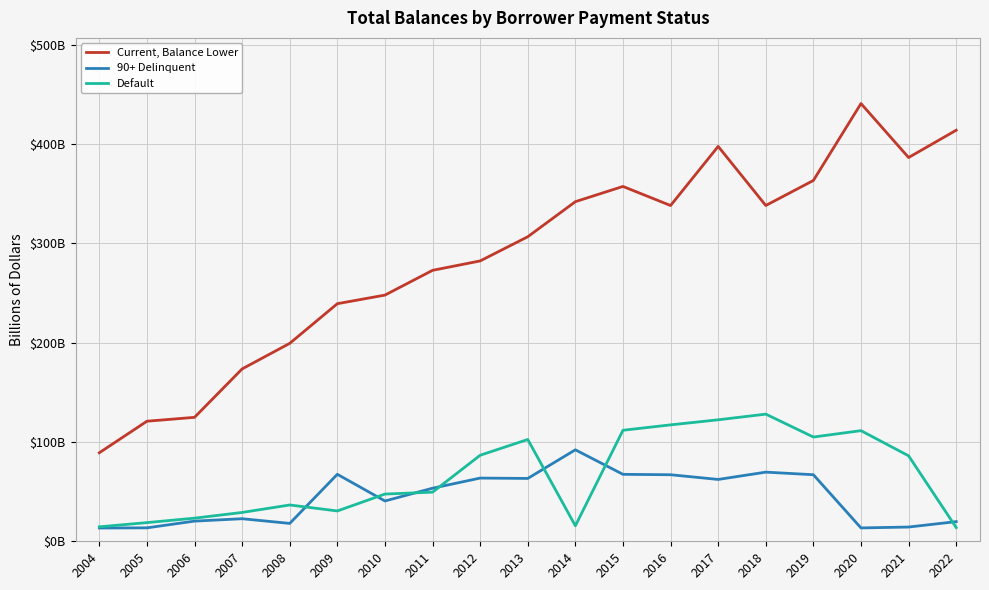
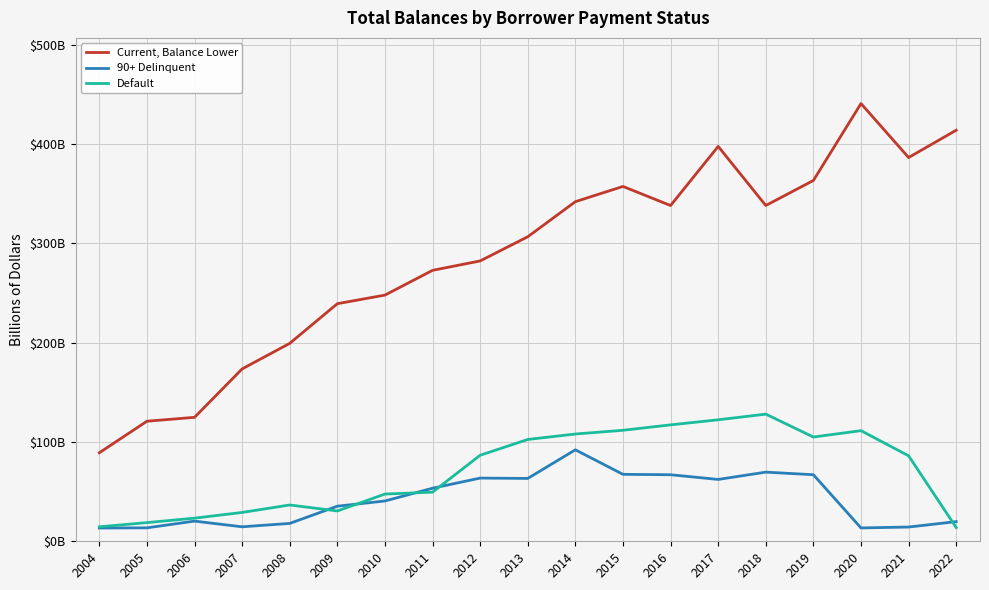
  {
    "Current, Balance Lower": {
      "2004": "$90000000000",
      "2005": "$120000000000",
      "2006": "$120000000000",
      "2007": "$170000000000",
      "2008": "$200000000000",
      "2009": "$240000000000",
      "2010": "$250000000000",
      "2011": "$270000000000",
      "2012": "$280000000000",
      "2013": "$310000000000",
      "2014": "$340000000000",
      "2015": "$360000000000",
      "2016": "$340000000000",
      "2017": "$400000000000",
      "2018": "$340000000000",
      "2019": "$360000000000",
      "2020": "$440000000000",
      "2021": "$390000000000",
      "2022": "$410000000000"
    },
    "90+ Delinquent": {
      "2005": "$10000000000",
      "2006": "$20000000000",
-     "2007": "$20000000000",
+     "2007": "$10000000000",
      "2008": "$20000000000",
-     "2009": "$70000000000",
+     "2009": "$40000000000",
      "2010": "$40000000000",
      "2011": "$50000000000",
      "2012": "$60000000000",
      "2013": "$60000000000",
      "2014": "$90000000000",
      "2015": "$70000000000",
      "2016": "$70000000000",
      "2017": "$60000000000",
      "2018": "$70000000000",
      "2019": "$70000000000",
      "2020": "$10000000000",
      "2021": "$10000000000",
      "2022": "$20000000000"
    },
    "Default": {
      "2005": "$20000000000",
      "2006": "$20000000000",
      "2007": "$30000000000",
      "2008": "$40000000000",
      "2009": "$30000000000",
      "2010": "$50000000000",
      "2011": "$50000000000",
      "2012": "$90000000000",
      "2013": "$100000000000",
-     "2014": "$20000000000",
+     "2014": "$110000000000",
      "2015": "$110000000000",
      "2016": "$120000000000",
      "2017": "$120000000000",
      "2018": "$130000000000",
      "2019": "$110000000000",
      "2020": "$110000000000",
      "2021": "$90000000000",
      "2022": "$10000000000"
    }
  }
